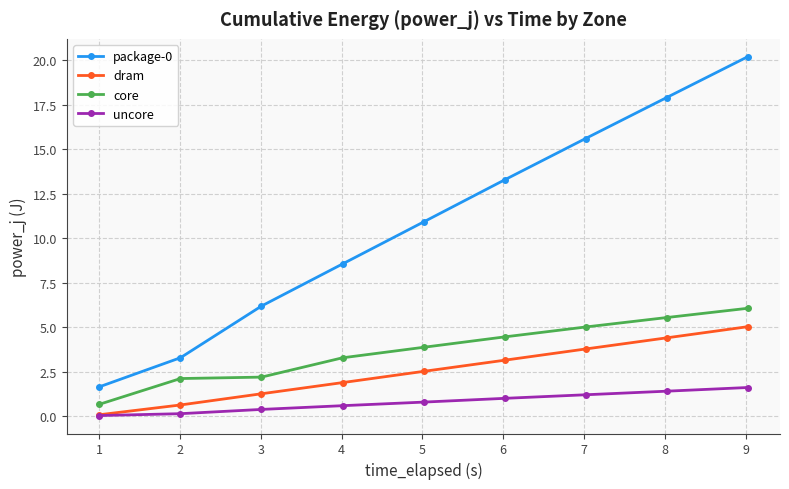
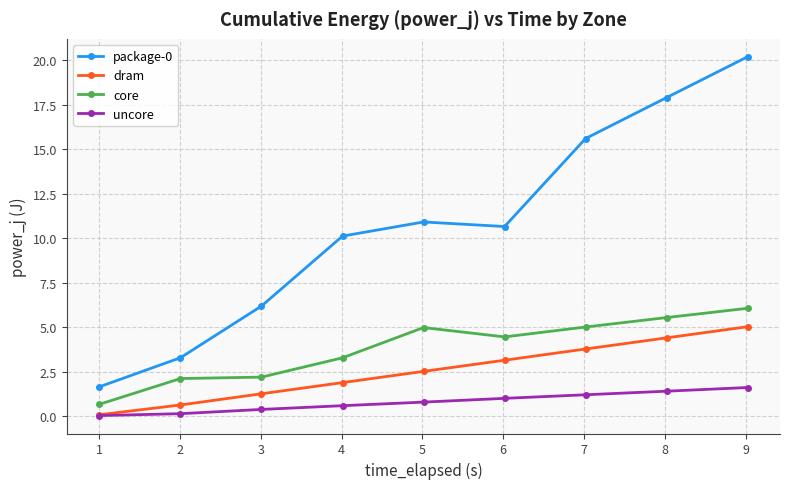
  {
    "package-0": {
      "1": 1.6,
      "2": 3.3,
      "3": 6.2,
-     "4": 8.5,
+     "4": 10.1,
      "5": 10.9,
-     "6": 13.3,
+     "6": 10.7,
      "7": 15.6
    },
    "dram": {
      "2": 0.6,
      "3": 1.3,
      "4": 1.9,
      "5": 2.5,
      "6": 3.1,
      "7": 3.8
    },
    "core": {
      "1": 0.7,
      "2": 2.1,
      "3": 2.2,
      "4": 3.3,
-     "5": 3.9,
+     "5": 5.0,
      "6": 4.4,
      "7": 5.0
    },
    "uncore": {
      "2": 0.1,
      "3": 0.4,
      "4": 0.6,
      "5": 0.8,
      "6": 1.0,
      "7": 1.2
    }
  }
